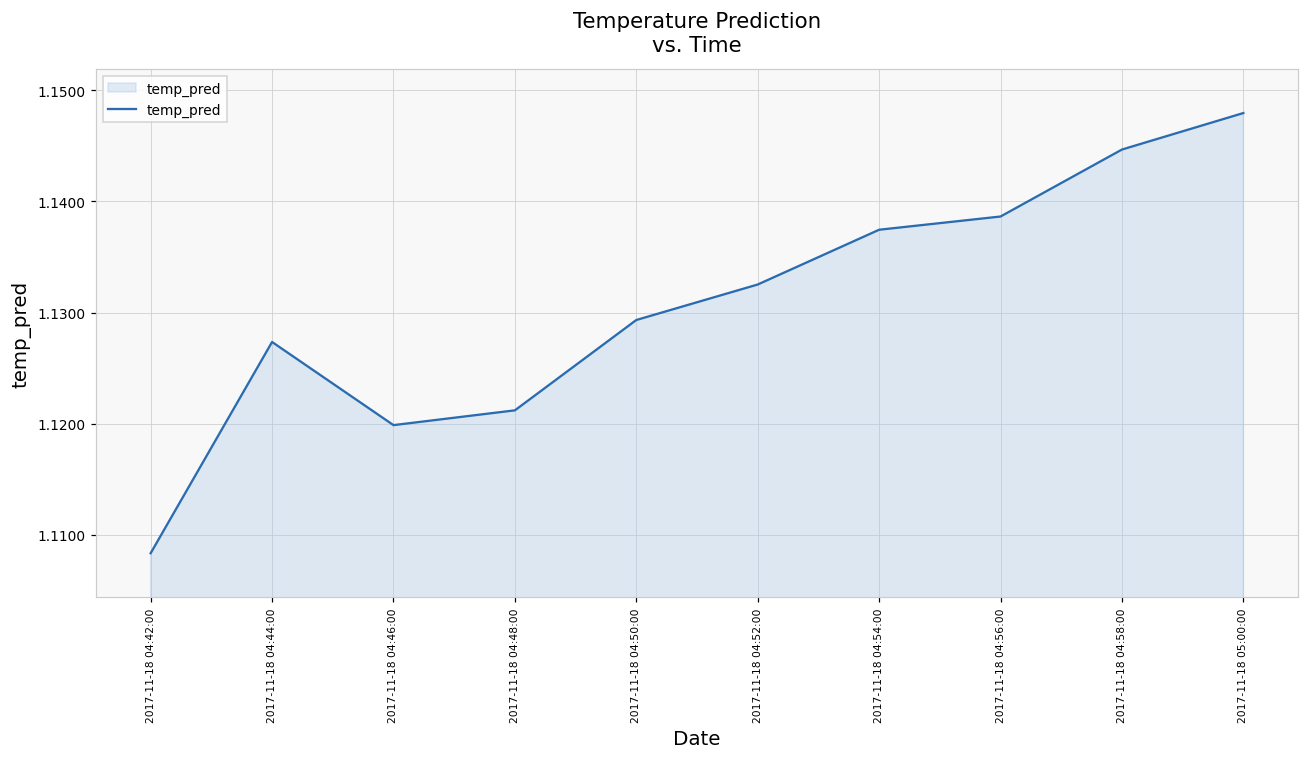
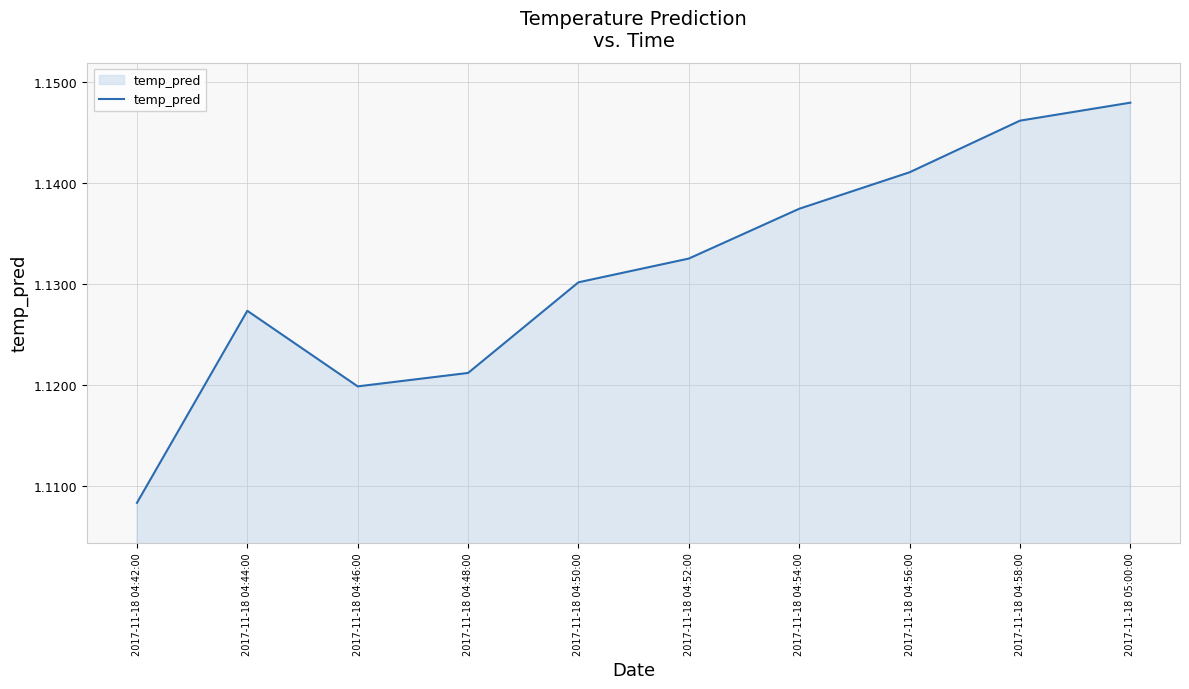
  {
    "2017-11-18 04:42:00": 1.1084,
    "2017-11-18 04:44:00": 1.1274,
    "2017-11-18 04:46:00": 1.1199,
    "2017-11-18 04:48:00": 1.1212,
-   "2017-11-18 04:50:00": 1.1293,
+   "2017-11-18 04:50:00": 1.1302,
    "2017-11-18 04:52:00": 1.1325,
    "2017-11-18 04:54:00": 1.1375,
-   "2017-11-18 04:56:00": 1.1386,
-   "2017-11-18 04:58:00": 1.1447,
+   "2017-11-18 04:56:00": 1.1411,
+   "2017-11-18 04:58:00": 1.1462,
    "2017-11-18 05:00:00": 1.1480
  }
